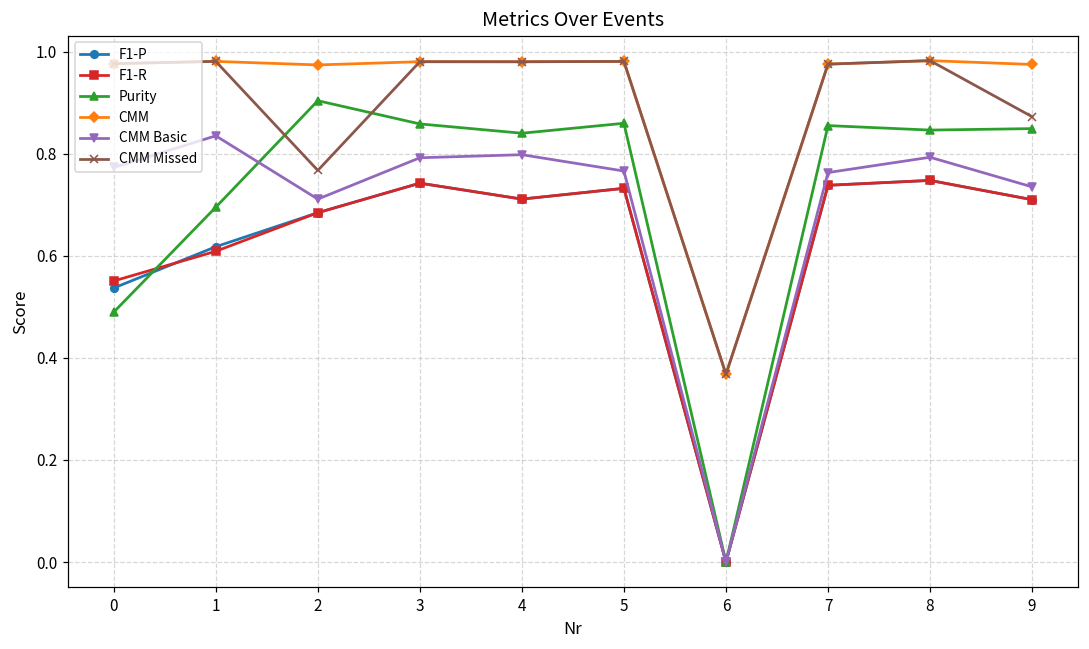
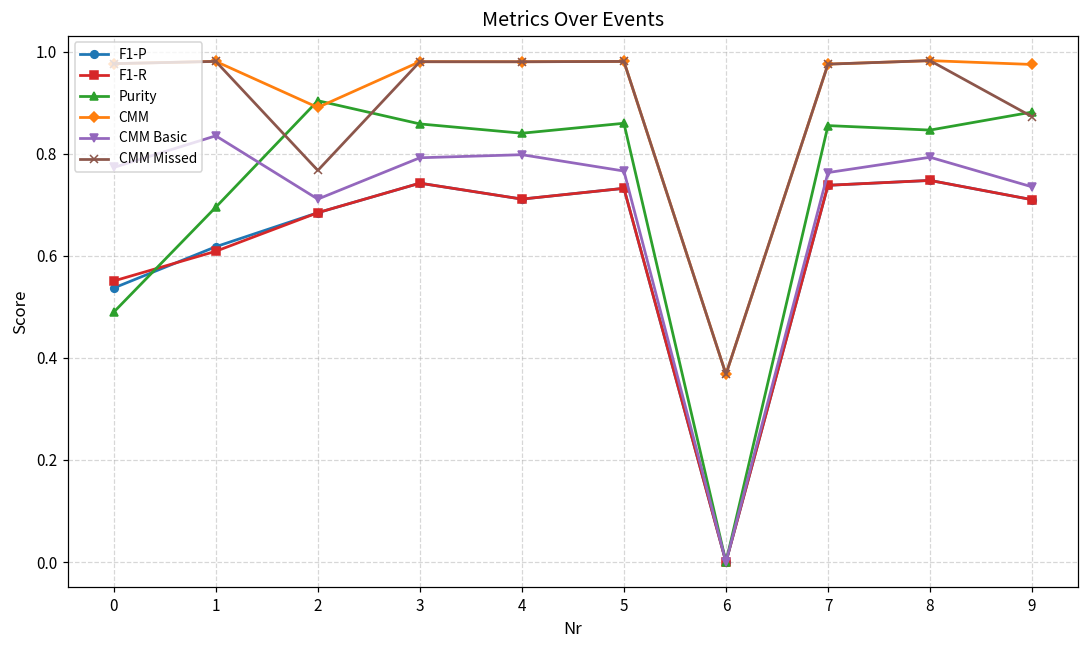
  {
    "F1-P": {
      "0": 0.54,
      "1": 0.62
    },
    "F1-R": {
      "0": 0.55,
      "1": 0.61
    },
    "Purity": {
      "0": 0.49,
      "1": 0.70,
      "2": 0.90,
      "3": 0.86,
      "4": 0.84,
      "5": 0.86,
      "7": 0.86,
      "8": 0.85,
-     "9": 0.85
+     "9": 0.88
    },
    "CMM": {
-     "2": 0.97,
+     "2": 0.89,
      "9": 0.97
    },
    "CMM Basic": {
      "1": 0.84,
      "2": 0.71,
      "3": 0.79,
      "4": 0.80,
      "5": 0.77,
      "7": 0.76,
      "8": 0.79,
      "9": 0.74
    },
    "CMM Missed": {
      "2": 0.77,
      "9": 0.87
    }
  }
